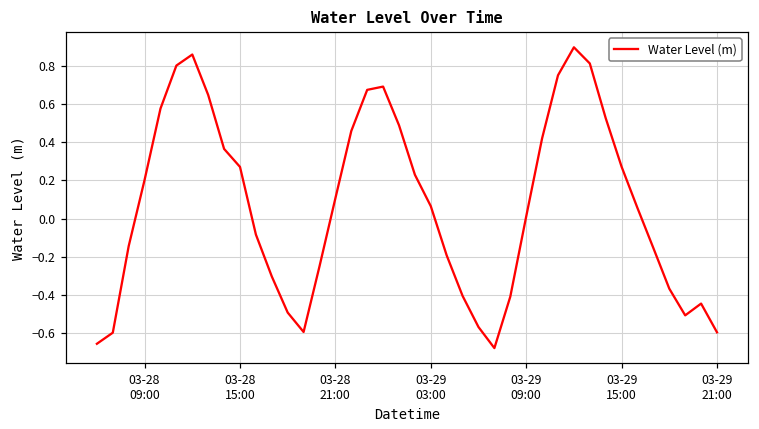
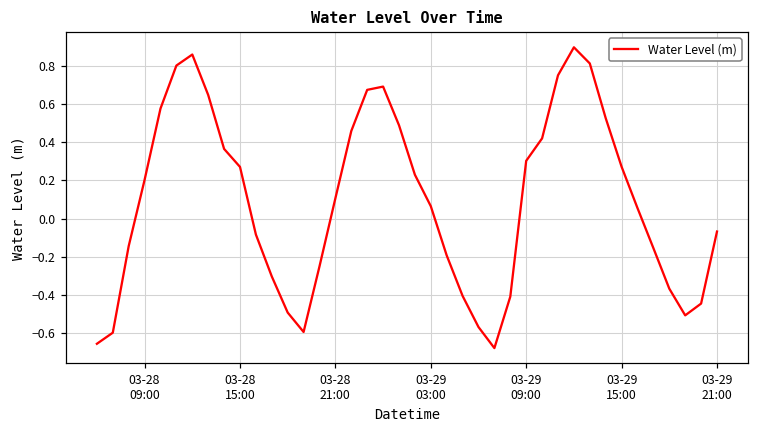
  {
    "03-28 09:00": 0.20,
    "03-28 15:00": 0.27,
    "03-28 21:00": 0.11,
    "03-29 03:00": 0.06,
-   "03-29 09:00": 0.01,
+   "03-29 09:00": 0.30,
    "03-29 15:00": 0.27,
-   "03-29 21:00": -0.60
+   "03-29 21:00": -0.07
  }
